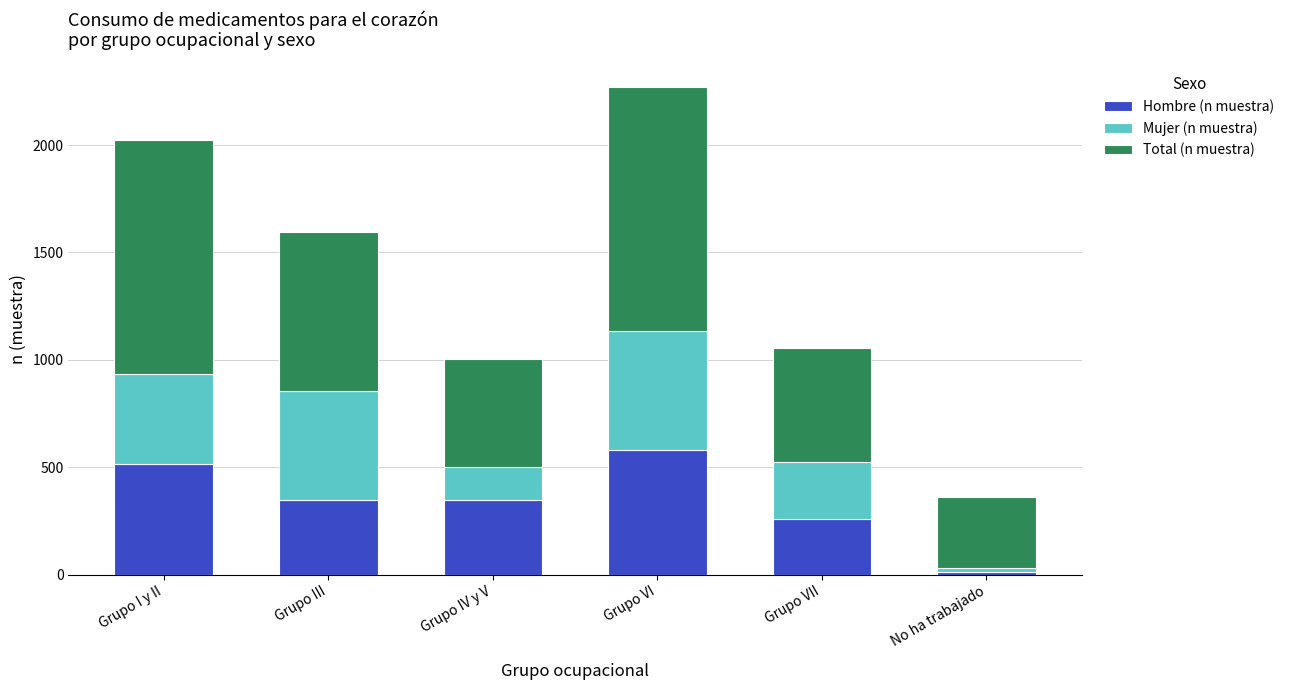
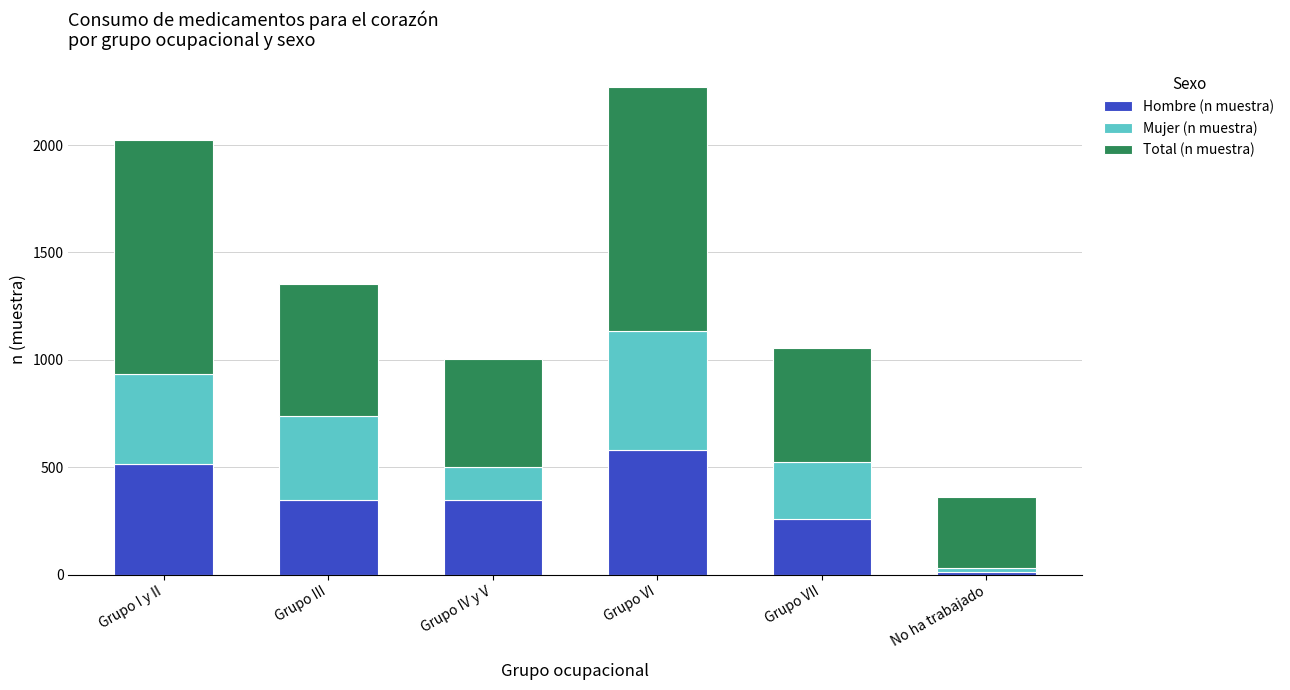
  {
    "Hombre (n muestra)": {
      "Grupo I y II": 520,
      "Grupo III": 350,
      "Grupo IV y V": 350,
      "Grupo VI": 580,
      "Grupo VII": 260,
      "No ha trabajado": 20
    },
    "Mujer (n muestra)": {
      "Grupo I y II": 420,
-     "Grupo III": 510,
+     "Grupo III": 390,
      "Grupo IV y V": 160,
      "Grupo VI": 560,
      "Grupo VII": 270,
      "No ha trabajado": 20
    },
    "Total (n muestra)": {
      "Grupo I y II": 1090,
-     "Grupo III": 740,
+     "Grupo III": 610,
      "Grupo IV y V": 500,
      "Grupo VI": 1130,
      "Grupo VII": 530,
      "No ha trabajado": 330
    }
  }
